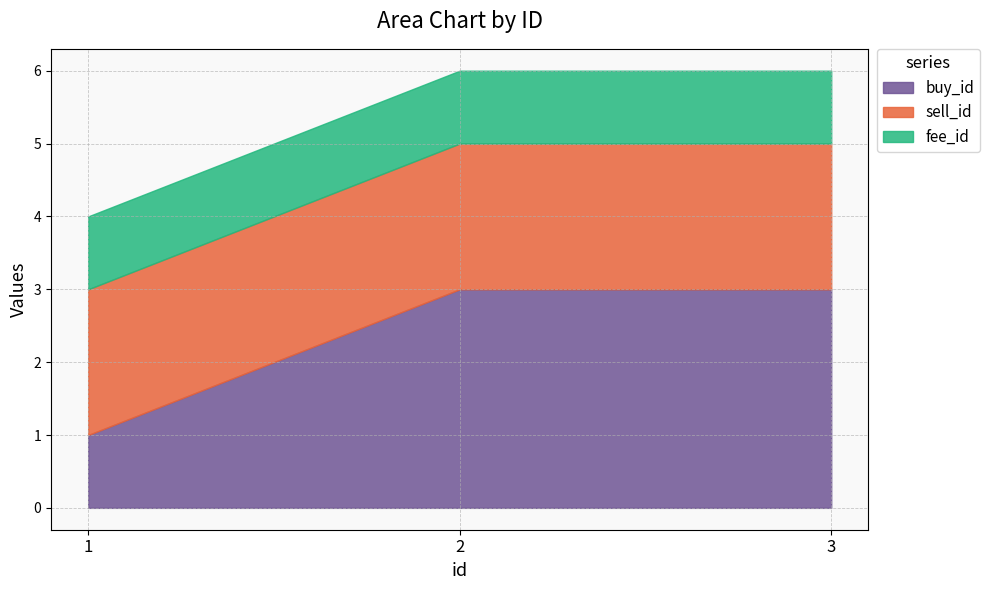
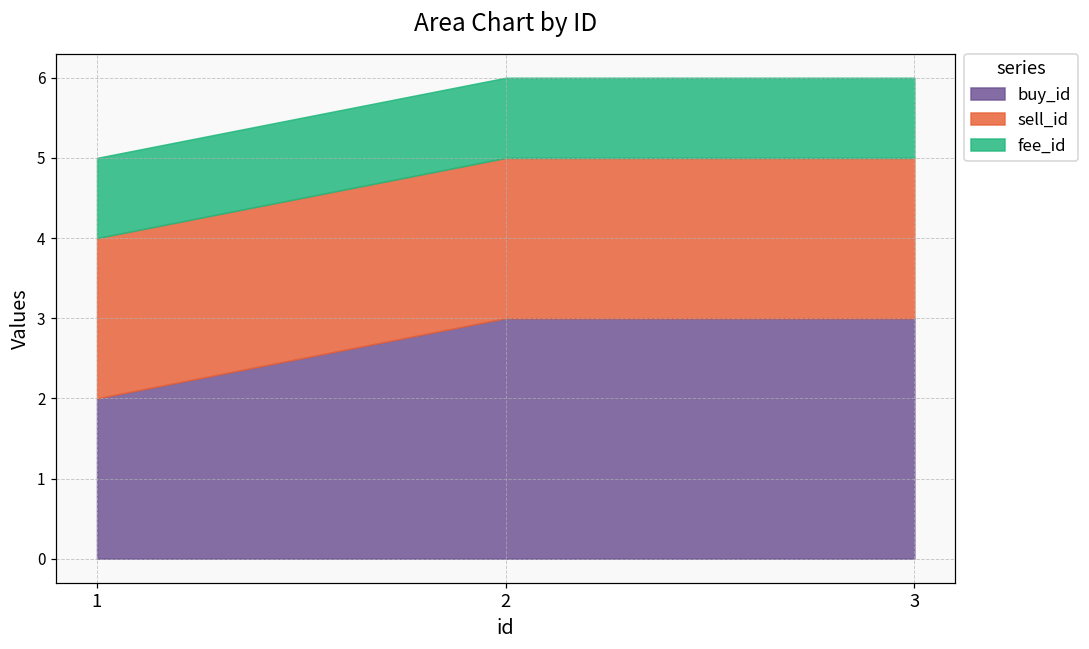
  {
    "buy_id": {
-     "1": 1,
+     "1": 2,
      "2": 3,
      "3": 3
    },
    "sell_id": {
      "1": 2,
      "2": 2,
      "3": 2
    },
    "fee_id": {
      "1": 1,
      "2": 1,
      "3": 1
    }
  }
